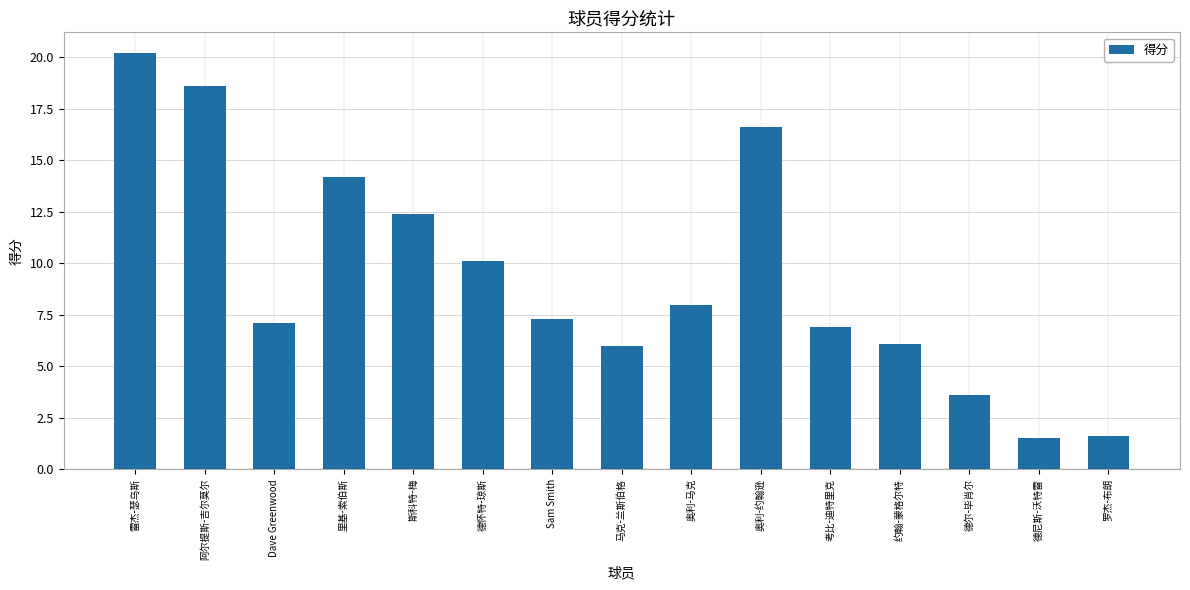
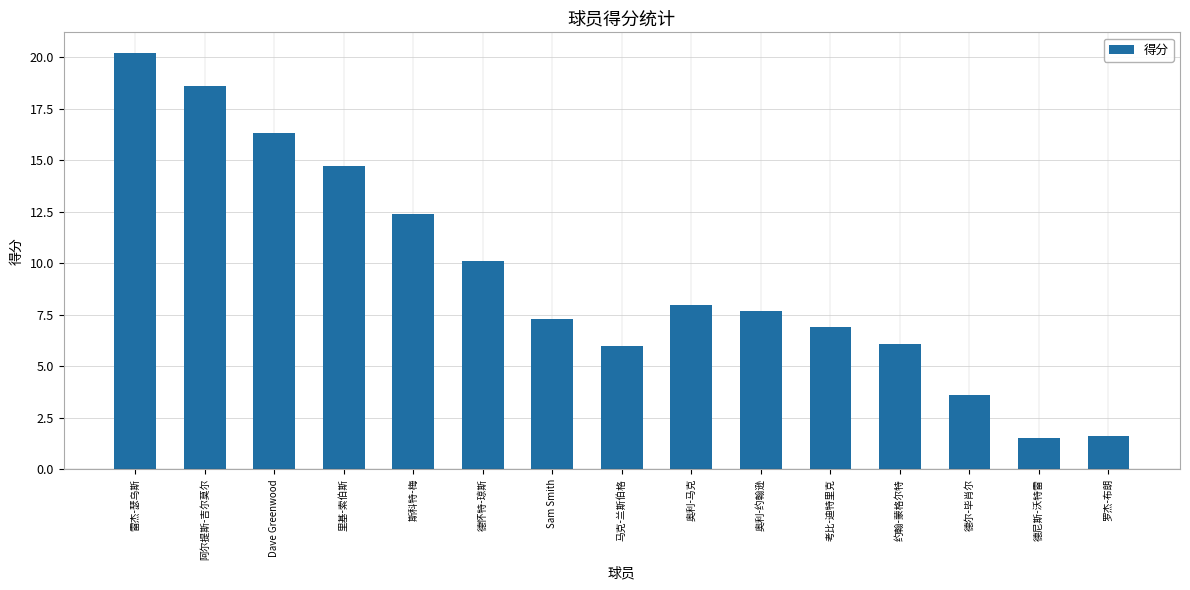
  {
    "雷杰-瑟乌斯": 20.2,
    "阿尔提斯-吉尔莫尔": 18.6,
-   "Dave Greenwood": 7.1,
-   "里基-索伯斯": 14.2,
+   "Dave Greenwood": 16.3,
+   "里基-索伯斯": 14.7,
    "斯科特-梅": 12.4,
    "德怀特-琼斯": 10.1,
    "Sam Smith": 7.3,
    "马克-兰斯伯格": 6.0,
    "奥利-马克": 8.0,
-   "奥利-约翰逊": 16.6,
+   "奥利-约翰逊": 7.7,
    "考比-迪特里克": 6.9,
    "约翰-蒙格尔特": 6.1,
    "德尔-毕肖尔": 3.6,
    "德尼斯-沃特雷": 1.5,
    "罗杰-布朗": 1.6
  }
